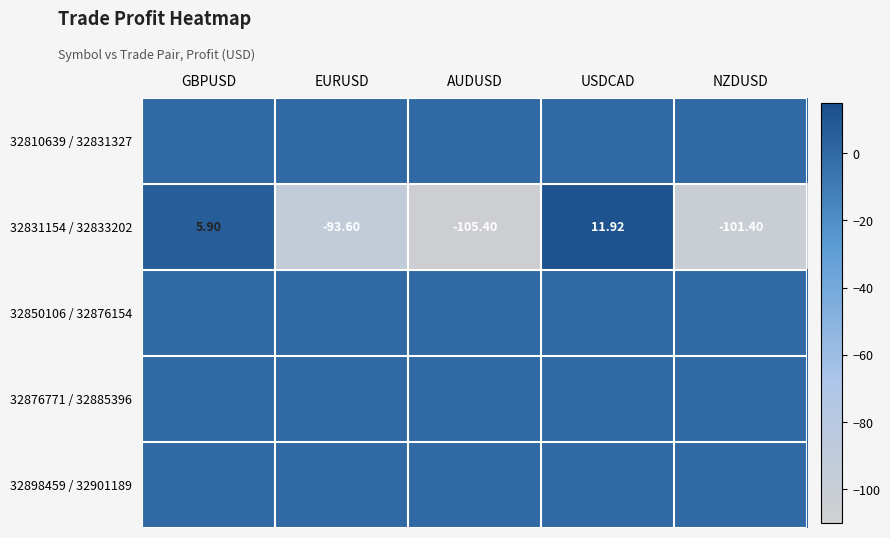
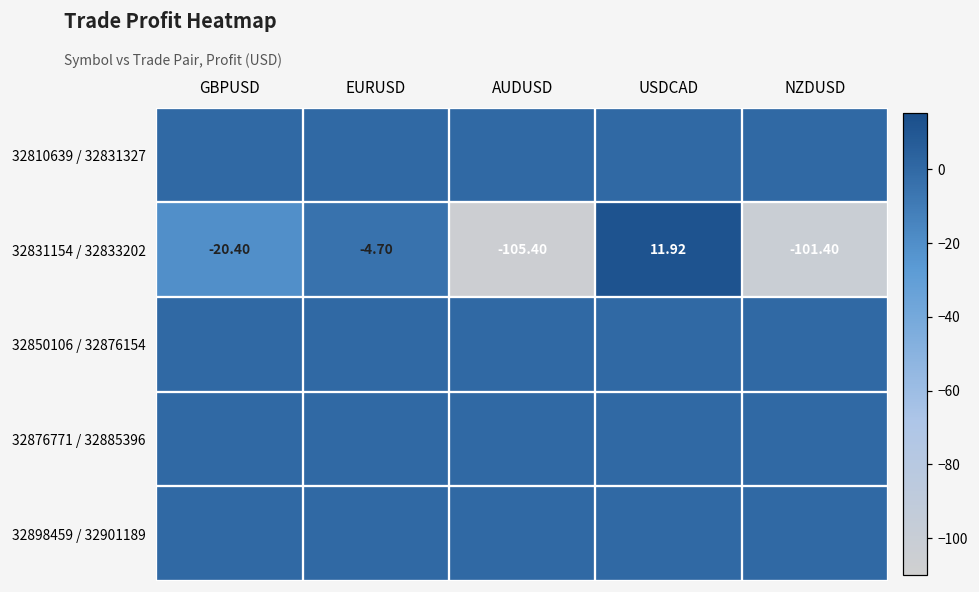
  {
    "32831154 / 32833202": {
-     "GBPUSD": 5.90,
-     "EURUSD": -93.60,
+     "GBPUSD": -20.40,
+     "EURUSD": -4.70,
      "AUDUSD": -105.40,
      "USDCAD": 11.92,
      "NZDUSD": -101.40
    }
  }
